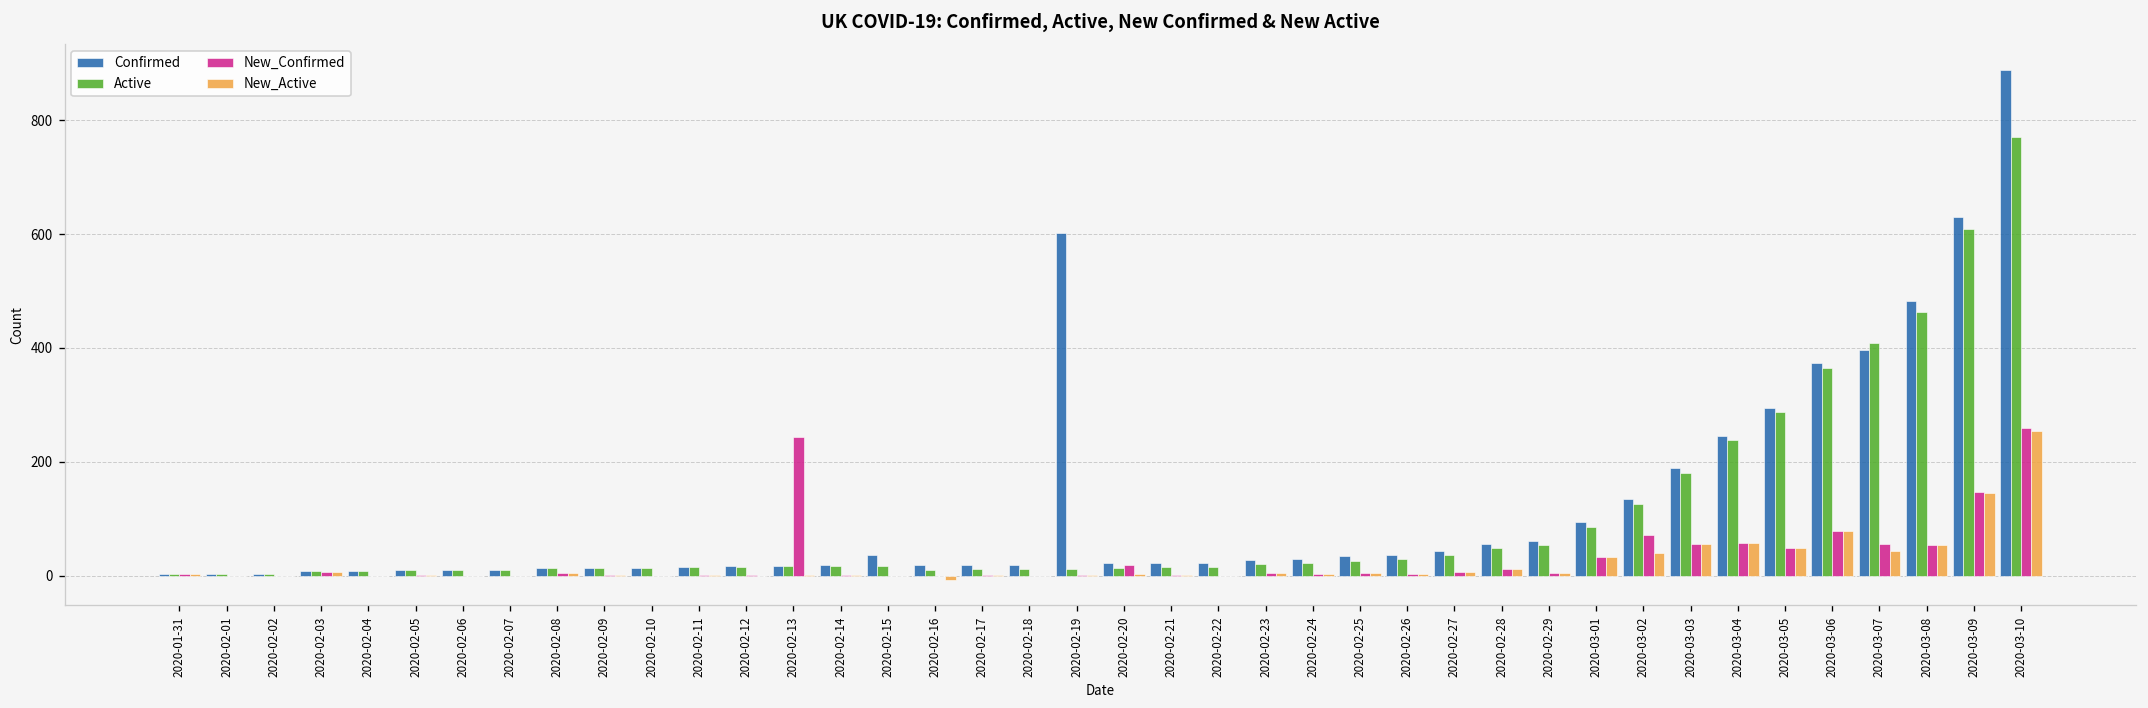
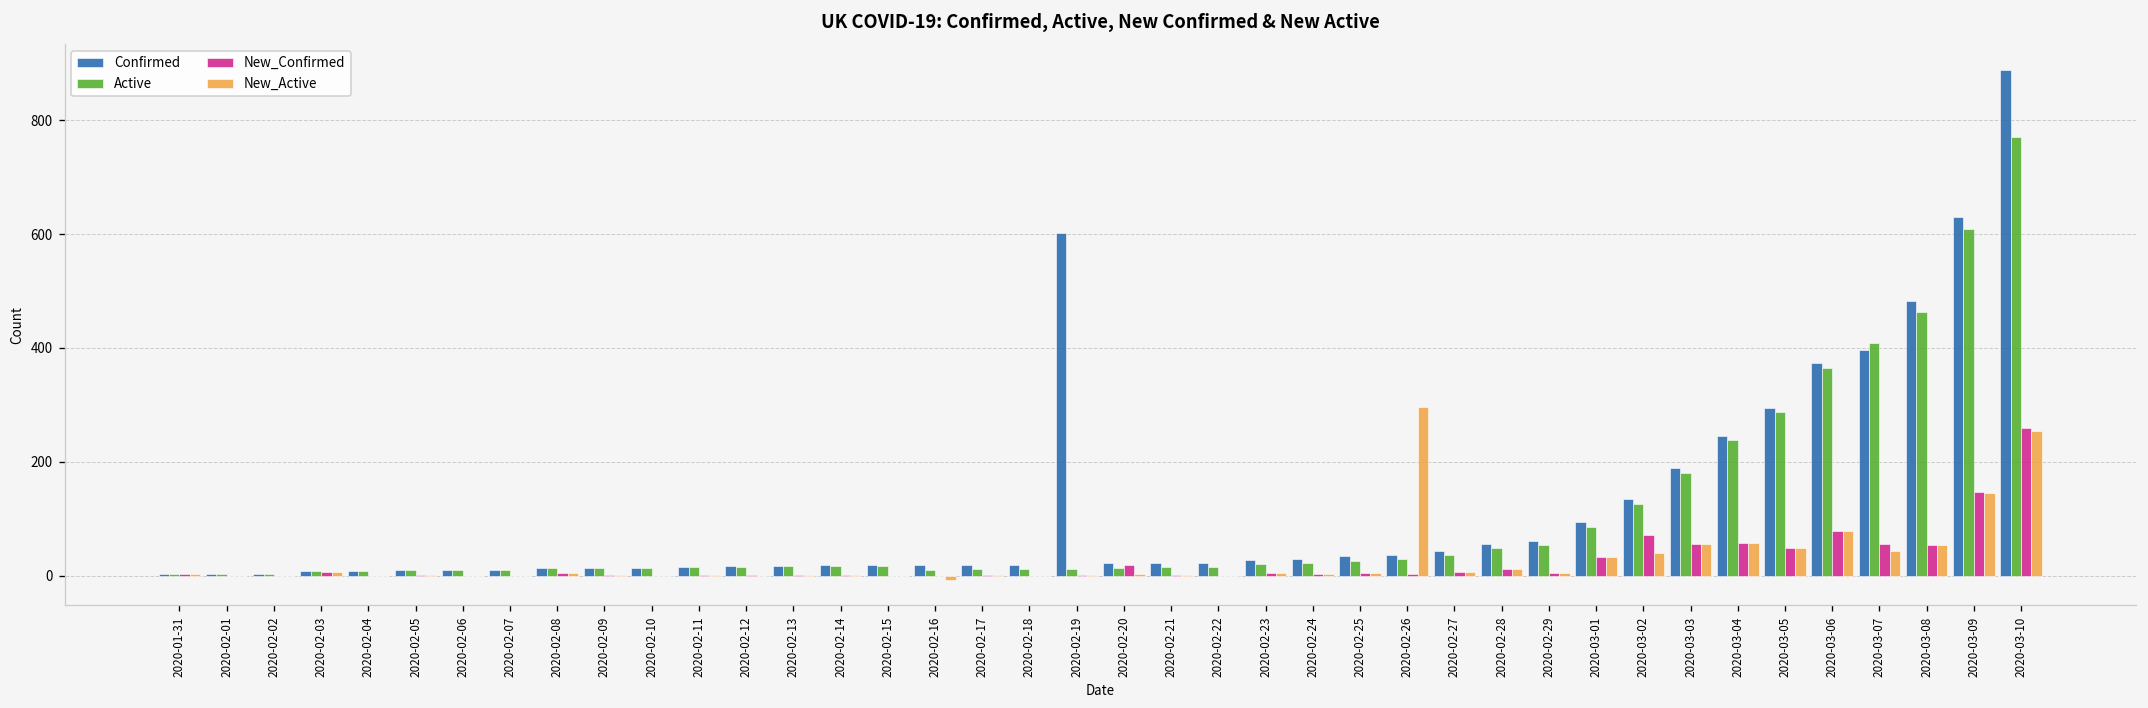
  {
    "Confirmed": {
      "2020-02-03": 10,
      "2020-02-04": 10,
      "2020-02-05": 10,
      "2020-02-06": 10,
      "2020-02-07": 10,
      "2020-02-08": 10,
      "2020-02-09": 10,
      "2020-02-10": 10,
      "2020-02-11": 20,
      "2020-02-12": 20,
      "2020-02-13": 20,
      "2020-02-14": 20,
-     "2020-02-15": 40,
+     "2020-02-15": 20,
      "2020-02-16": 20,
      "2020-02-17": 20,
      "2020-02-18": 20,
      "2020-02-19": 600,
      "2020-02-20": 20,
      "2020-02-21": 20,
      "2020-02-22": 20,
      "2020-02-23": 30,
      "2020-02-24": 30,
      "2020-02-25": 30,
      "2020-02-26": 40,
      "2020-02-27": 40,
      "2020-02-28": 60,
      "2020-02-29": 60,
      "2020-03-01": 90,
      "2020-03-02": 130,
      "2020-03-03": 190,
      "2020-03-04": 250,
      "2020-03-05": 300,
      "2020-03-06": 370,
      "2020-03-07": 400,
      "2020-03-08": 480,
      "2020-03-09": 630,
      "2020-03-10": 890
    },
    "Active": {
      "2020-02-03": 10,
      "2020-02-04": 10,
      "2020-02-05": 10,
      "2020-02-06": 10,
      "2020-02-07": 10,
      "2020-02-08": 10,
      "2020-02-09": 10,
      "2020-02-10": 10,
      "2020-02-11": 20,
      "2020-02-12": 20,
      "2020-02-13": 20,
      "2020-02-14": 20,
      "2020-02-15": 20,
      "2020-02-16": 10,
      "2020-02-17": 10,
      "2020-02-18": 10,
      "2020-02-19": 10,
      "2020-02-20": 10,
      "2020-02-21": 20,
      "2020-02-22": 20,
      "2020-02-23": 20,
      "2020-02-24": 20,
      "2020-02-25": 30,
      "2020-02-26": 30,
      "2020-02-27": 40,
      "2020-02-28": 50,
      "2020-02-29": 50,
      "2020-03-01": 90,
      "2020-03-02": 130,
      "2020-03-03": 180,
      "2020-03-04": 240,
      "2020-03-05": 290,
      "2020-03-06": 370,
      "2020-03-07": 410,
      "2020-03-08": 460,
      "2020-03-09": 610,
      "2020-03-10": 770
    },
    "New_Confirmed": {
      "2020-02-01": 0,
      "2020-02-02": 0,
      "2020-02-03": 10,
      "2020-02-04": 0,
      "2020-02-06": 0,
      "2020-02-07": 0,
      "2020-02-10": 0,
-     "2020-02-13": 240,
+     "2020-02-13": 0,
      "2020-02-15": 0,
      "2020-02-16": 0,
      "2020-02-18": 0,
      "2020-02-20": 20,
      "2020-02-22": 0,
      "2020-02-27": 10,
      "2020-02-28": 10,
      "2020-03-01": 30,
      "2020-03-02": 70,
      "2020-03-03": 60,
      "2020-03-04": 60,
      "2020-03-05": 50,
      "2020-03-06": 80,
      "2020-03-07": 60,
      "2020-03-08": 50,
      "2020-03-09": 150,
      "2020-03-10": 260
    },
    "New_Active": {
      "2020-02-01": 0,
      "2020-02-02": 0,
      "2020-02-03": 10,
      "2020-02-04": 0,
      "2020-02-06": 0,
      "2020-02-07": 0,
      "2020-02-10": 0,
      "2020-02-12": 0,
      "2020-02-15": 0,
      "2020-02-16": -10,
      "2020-02-18": 0,
      "2020-02-22": 0,
-     "2020-02-26": 0,
+     "2020-02-26": 300,
      "2020-02-27": 10,
      "2020-02-28": 10,
      "2020-03-01": 30,
      "2020-03-02": 40,
      "2020-03-03": 60,
      "2020-03-04": 60,
      "2020-03-05": 50,
      "2020-03-06": 80,
      "2020-03-07": 40,
      "2020-03-08": 50,
      "2020-03-09": 150,
      "2020-03-10": 250
    }
  }
